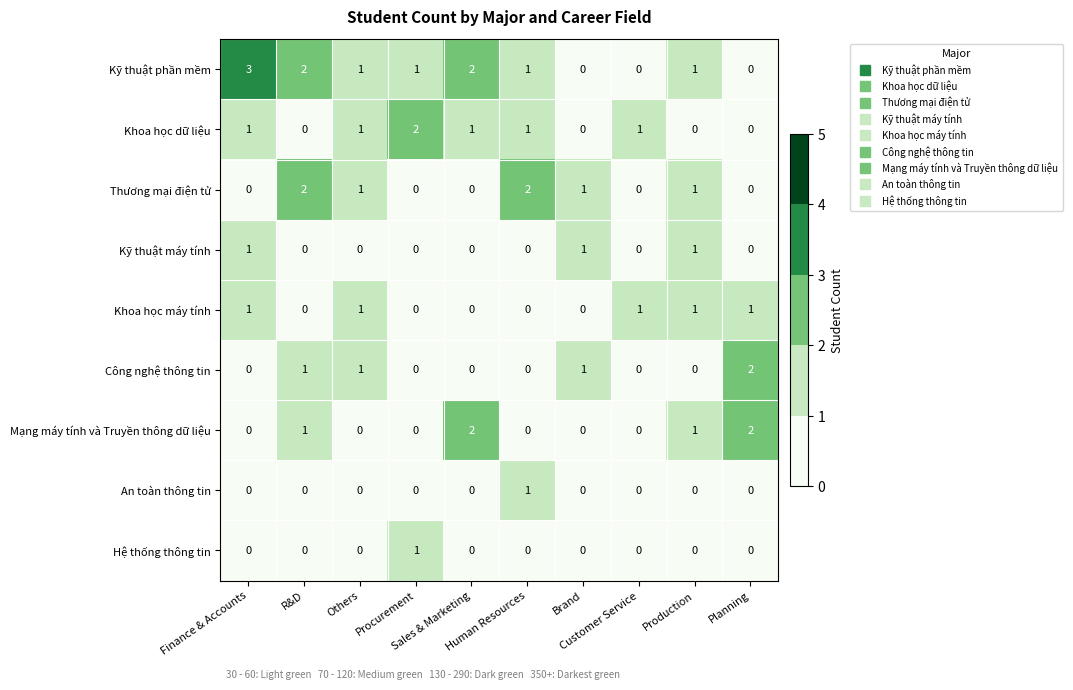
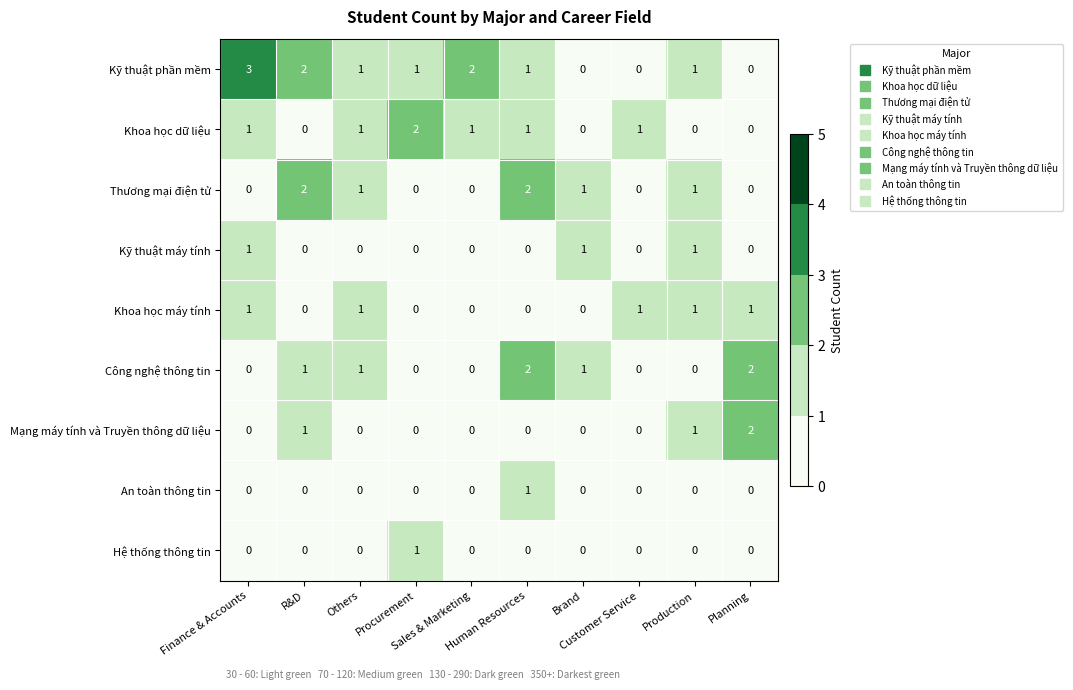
  {
    "Kỹ thuật phần mềm": {
      "Finance & Accounts": 3,
      "R&D": 2,
      "Others": 1,
      "Procurement": 1,
      "Sales & Marketing": 2,
      "Human Resources": 1,
      "Brand": 0,
      "Customer Service": 0,
      "Production": 1,
      "Planning": 0
    },
    "Khoa học dữ liệu": {
      "Finance & Accounts": 1,
      "R&D": 0,
      "Others": 1,
      "Procurement": 2,
      "Sales & Marketing": 1,
      "Human Resources": 1,
      "Brand": 0,
      "Customer Service": 1,
      "Production": 0,
      "Planning": 0
    },
    "Thương mại điện tử": {
      "Finance & Accounts": 0,
      "R&D": 2,
      "Others": 1,
      "Procurement": 0,
      "Sales & Marketing": 0,
      "Human Resources": 2,
      "Brand": 1,
      "Customer Service": 0,
      "Production": 1,
      "Planning": 0
    },
    "Kỹ thuật máy tính": {
      "Finance & Accounts": 1,
      "R&D": 0,
      "Others": 0,
      "Procurement": 0,
      "Sales & Marketing": 0,
      "Human Resources": 0,
      "Brand": 1,
      "Customer Service": 0,
      "Production": 1,
      "Planning": 0
    },
    "Khoa học máy tính": {
      "Finance & Accounts": 1,
      "R&D": 0,
      "Others": 1,
      "Procurement": 0,
      "Sales & Marketing": 0,
      "Human Resources": 0,
      "Brand": 0,
      "Customer Service": 1,
      "Production": 1,
      "Planning": 1
    },
    "Công nghệ thông tin": {
      "Finance & Accounts": 0,
      "R&D": 1,
      "Others": 1,
      "Procurement": 0,
      "Sales & Marketing": 0,
-     "Human Resources": 0,
+     "Human Resources": 2,
      "Brand": 1,
      "Customer Service": 0,
      "Production": 0,
      "Planning": 2
    },
    "Mạng máy tính và Truyền thông dữ liệu": {
      "Finance & Accounts": 0,
      "R&D": 1,
      "Others": 0,
      "Procurement": 0,
-     "Sales & Marketing": 2,
+     "Sales & Marketing": 0,
      "Human Resources": 0,
      "Brand": 0,
      "Customer Service": 0,
      "Production": 1,
      "Planning": 2
    },
    "An toàn thông tin": {
      "Finance & Accounts": 0,
      "R&D": 0,
      "Others": 0,
      "Procurement": 0,
      "Sales & Marketing": 0,
      "Human Resources": 1,
      "Brand": 0,
      "Customer Service": 0,
      "Production": 0,
      "Planning": 0
    },
    "Hệ thống thông tin": {
      "Finance & Accounts": 0,
      "R&D": 0,
      "Others": 0,
      "Procurement": 1,
      "Sales & Marketing": 0,
      "Human Resources": 0,
      "Brand": 0,
      "Customer Service": 0,
      "Production": 0,
      "Planning": 0
    }
  }
